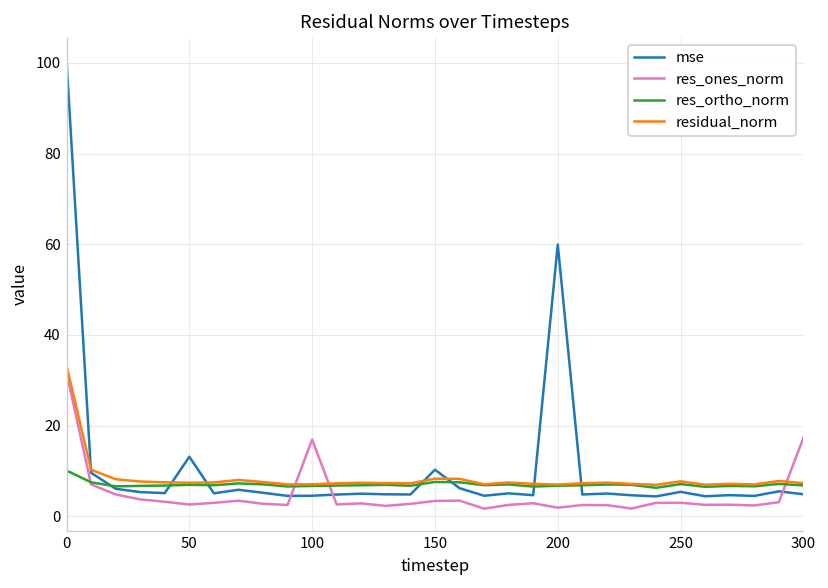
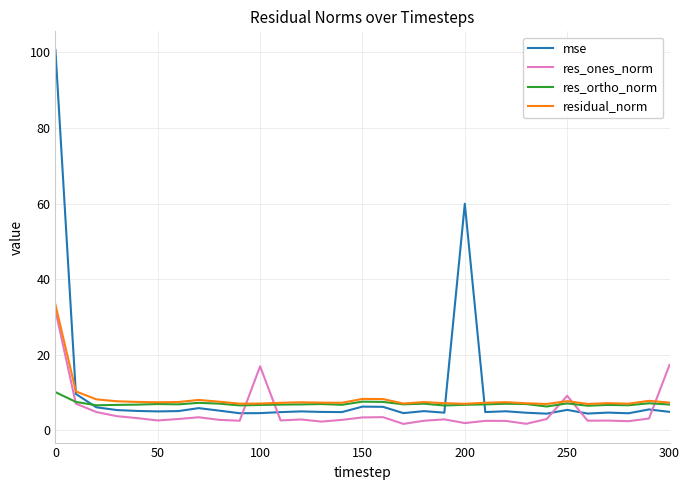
  {
    "mse": {
      "0": 101,
-     "50": 13,
+     "50": 5,
      "100": 5,
-     "150": 10,
+     "150": 6,
      "200": 60,
      "250": 5,
      "300": 5
    },
    "res_ones_norm": {
      "0": 32,
      "50": 3,
      "100": 17,
      "150": 3,
      "200": 2,
-     "250": 3,
+     "250": 9,
      "300": 17
    },
    "res_ortho_norm": {
      "0": 10,
      "150": 8
    },
    "residual_norm": {
      "0": 33,
      "150": 8
    }
  }
